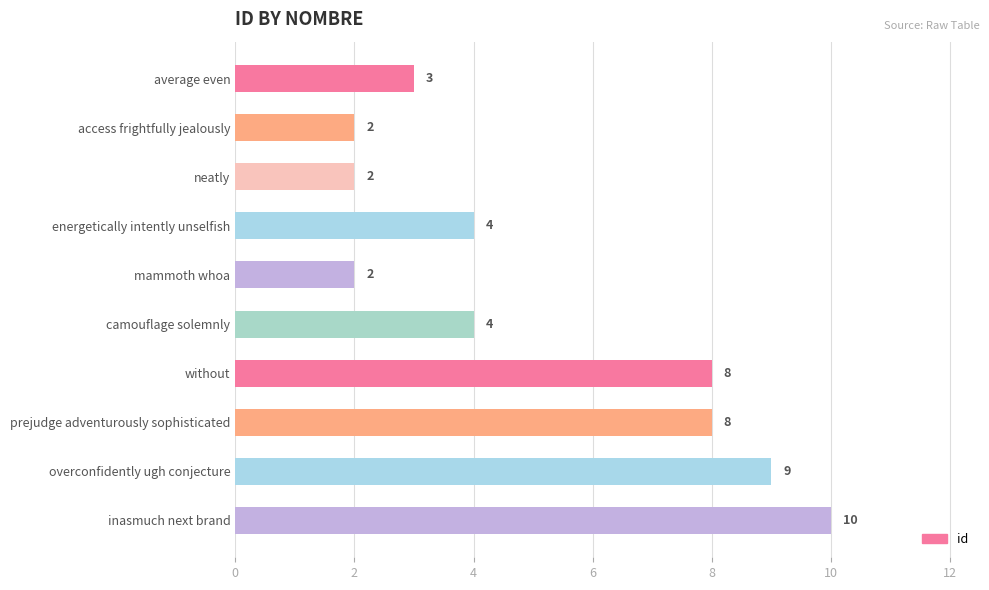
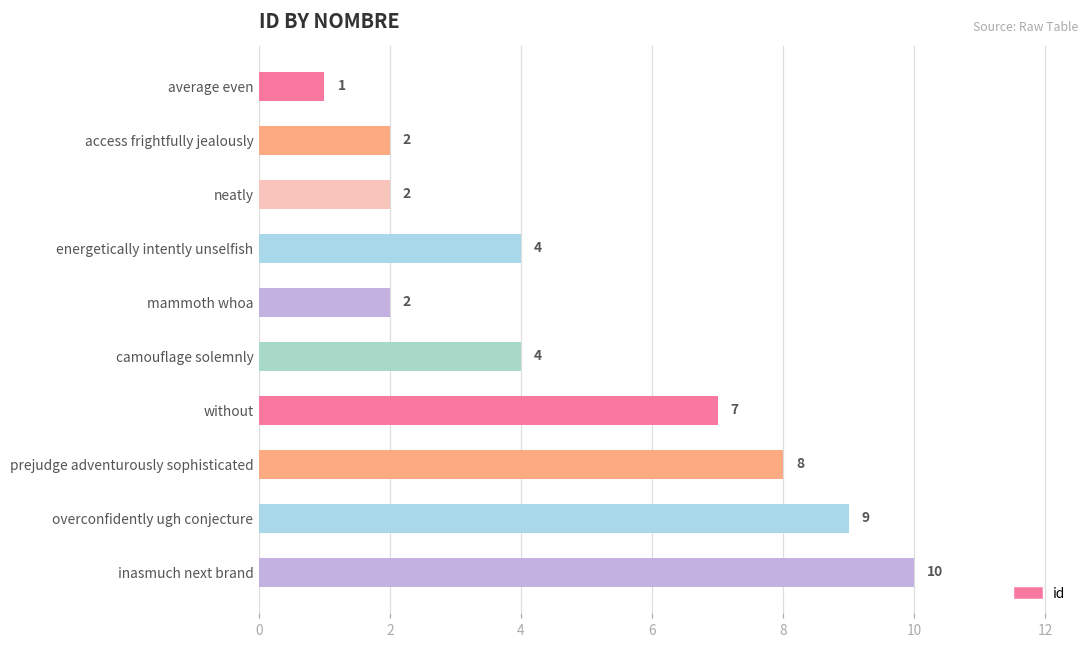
  {
-   "average even": 3,
+   "average even": 1,
    "access frightfully jealously": 2,
    "neatly": 2,
    "energetically intently unselfish": 4,
    "mammoth whoa": 2,
    "camouflage solemnly": 4,
-   "without": 8,
+   "without": 7,
    "prejudge adventurously sophisticated": 8,
    "overconfidently ugh conjecture": 9,
    "inasmuch next brand": 10
  }
